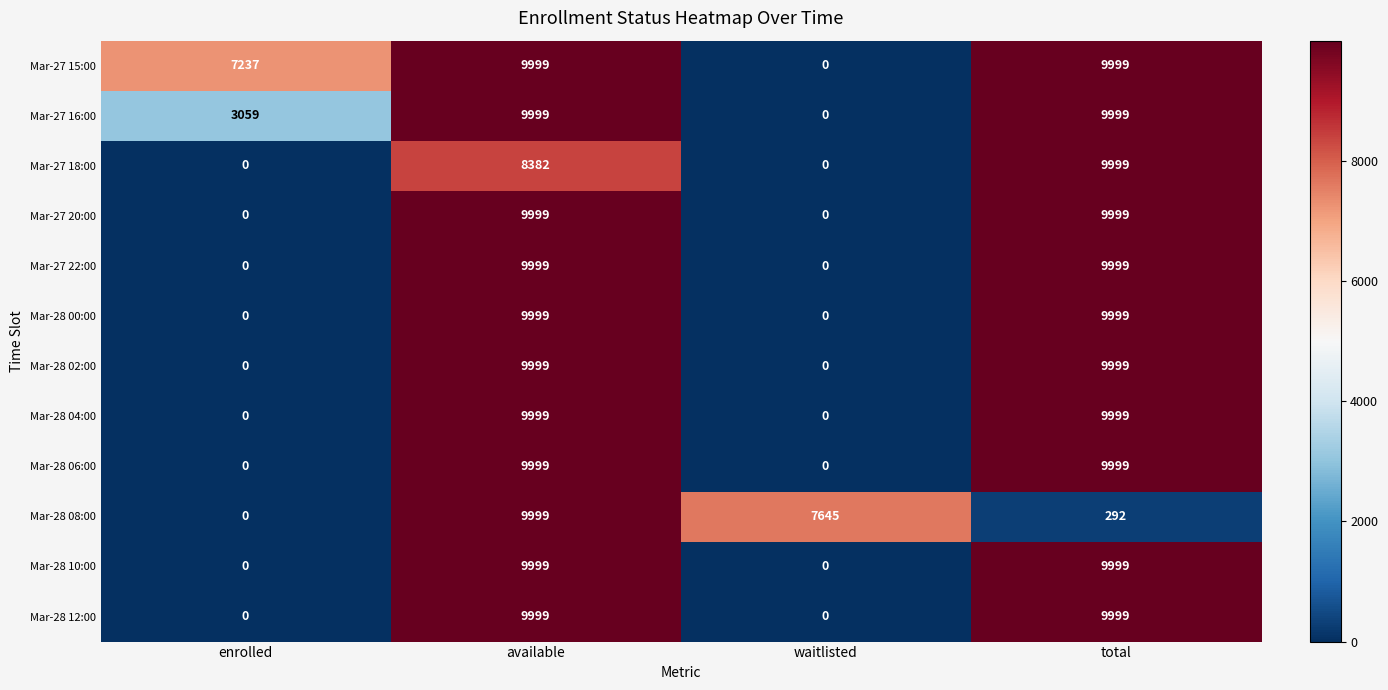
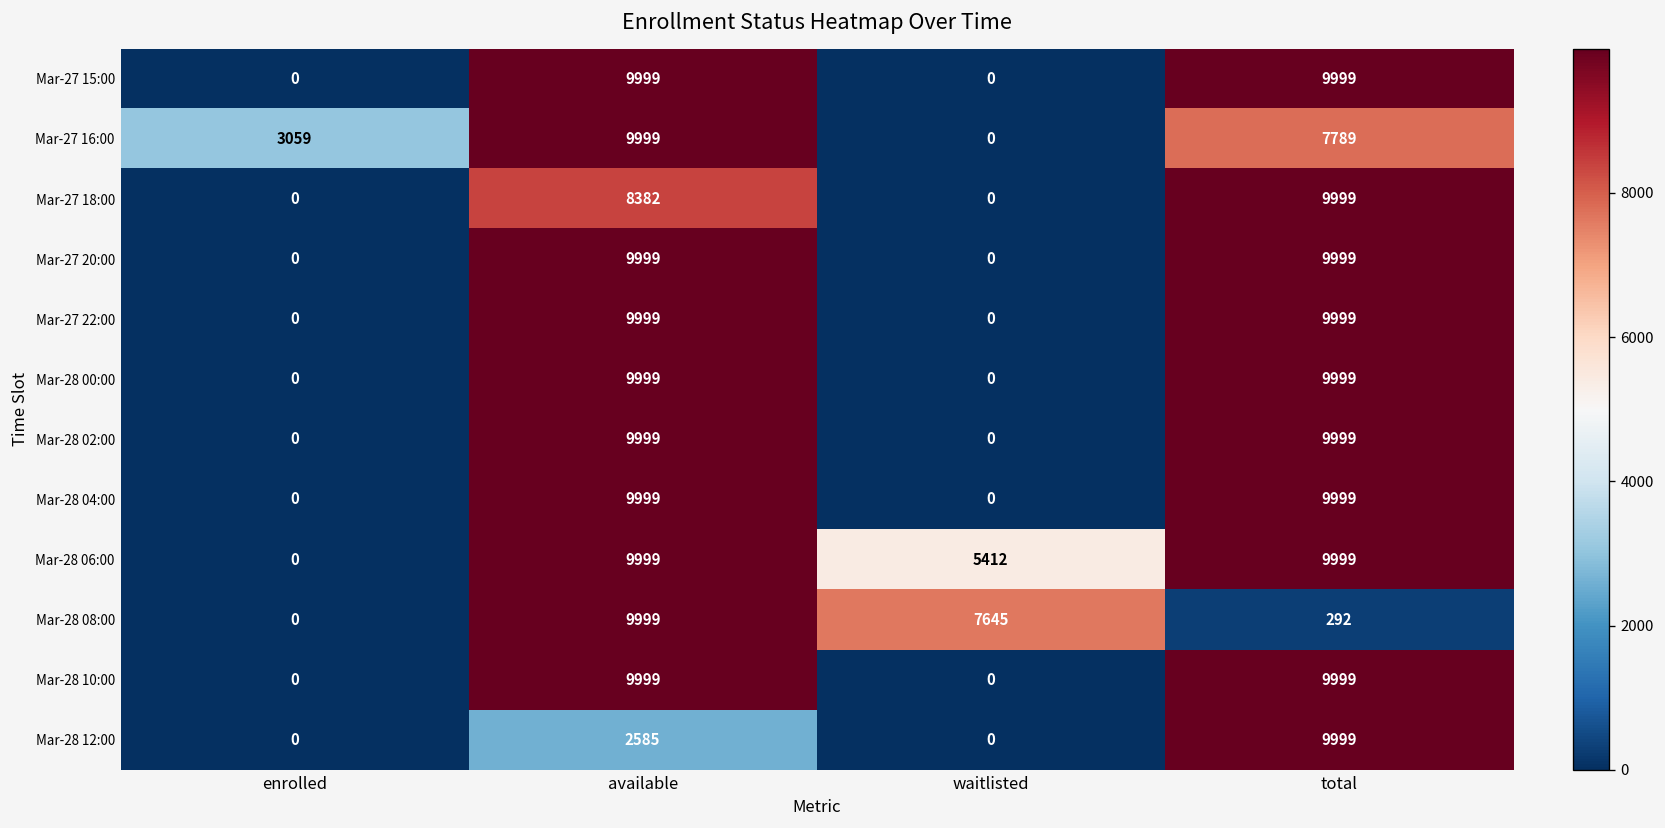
  {
    "Mar-27 15:00": {
-     "enrolled": 7237,
+     "enrolled": 0,
      "available": 9999,
      "waitlisted": 0,
      "total": 9999
    },
    "Mar-27 16:00": {
      "enrolled": 3059,
      "available": 9999,
      "waitlisted": 0,
-     "total": 9999
+     "total": 7789
    },
    "Mar-27 18:00": {
      "enrolled": 0,
      "available": 8382,
      "waitlisted": 0,
      "total": 9999
    },
    "Mar-27 20:00": {
      "enrolled": 0,
      "available": 9999,
      "waitlisted": 0,
      "total": 9999
    },
    "Mar-27 22:00": {
      "enrolled": 0,
      "available": 9999,
      "waitlisted": 0,
      "total": 9999
    },
    "Mar-28 00:00": {
      "enrolled": 0,
      "available": 9999,
      "waitlisted": 0,
      "total": 9999
    },
    "Mar-28 02:00": {
      "enrolled": 0,
      "available": 9999,
      "waitlisted": 0,
      "total": 9999
    },
    "Mar-28 04:00": {
      "enrolled": 0,
      "available": 9999,
      "waitlisted": 0,
      "total": 9999
    },
    "Mar-28 06:00": {
      "enrolled": 0,
      "available": 9999,
-     "waitlisted": 0,
+     "waitlisted": 5412,
      "total": 9999
    },
    "Mar-28 08:00": {
      "enrolled": 0,
      "available": 9999,
      "waitlisted": 7645,
      "total": 292
    },
    "Mar-28 10:00": {
      "enrolled": 0,
      "available": 9999,
      "waitlisted": 0,
      "total": 9999
    },
    "Mar-28 12:00": {
      "enrolled": 0,
-     "available": 9999,
+     "available": 2585,
      "waitlisted": 0,
      "total": 9999
    }
  }
